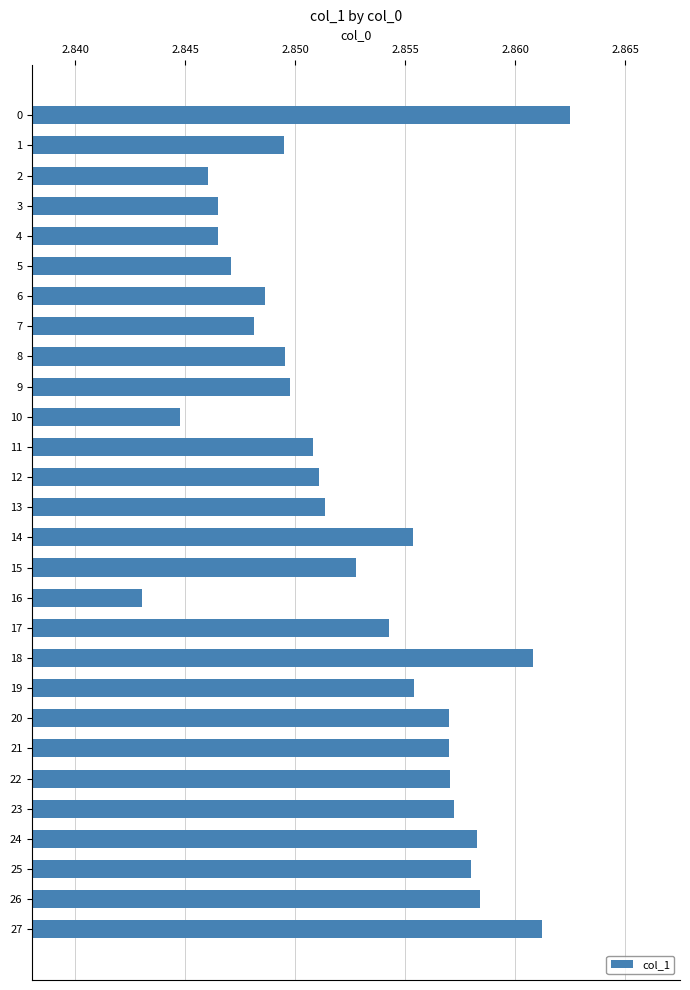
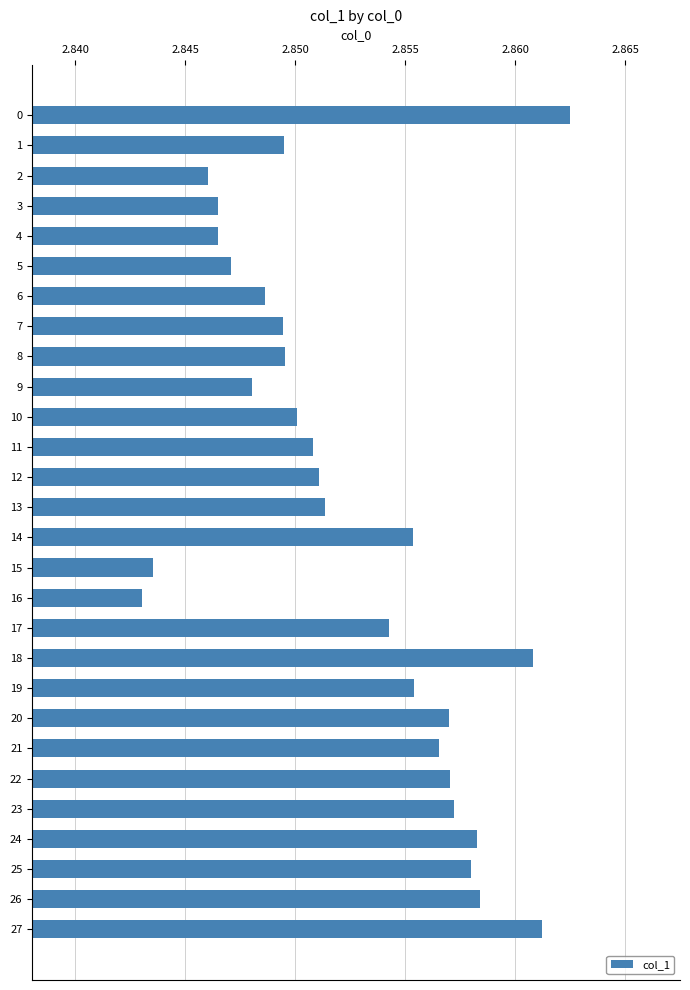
  {
    "0": 2.8625,
    "1": 2.8495,
    "2": 2.8460,
    "3": 2.8465,
    "4": 2.8465,
    "5": 2.8471,
    "6": 2.8486,
-   "7": 2.8481,
+   "7": 2.8495,
    "8": 2.8495,
-   "9": 2.8497,
-   "10": 2.8447,
+   "9": 2.8480,
+   "10": 2.8501,
    "11": 2.8508,
    "12": 2.8511,
    "13": 2.8513,
    "14": 2.8554,
-   "15": 2.8528,
+   "15": 2.8435,
    "16": 2.8430,
    "17": 2.8542,
    "18": 2.8608,
    "19": 2.8554,
    "20": 2.8570,
-   "21": 2.8570,
+   "21": 2.8565,
    "22": 2.8570,
    "23": 2.8572,
    "24": 2.8583,
    "25": 2.8580,
    "26": 2.8584,
    "27": 2.8612
  }
